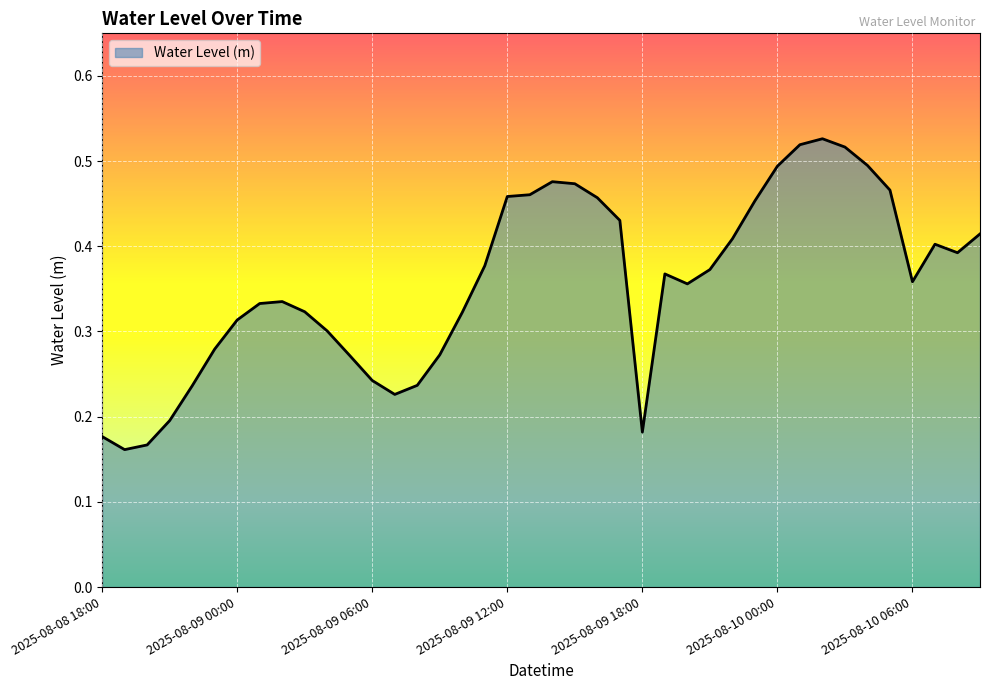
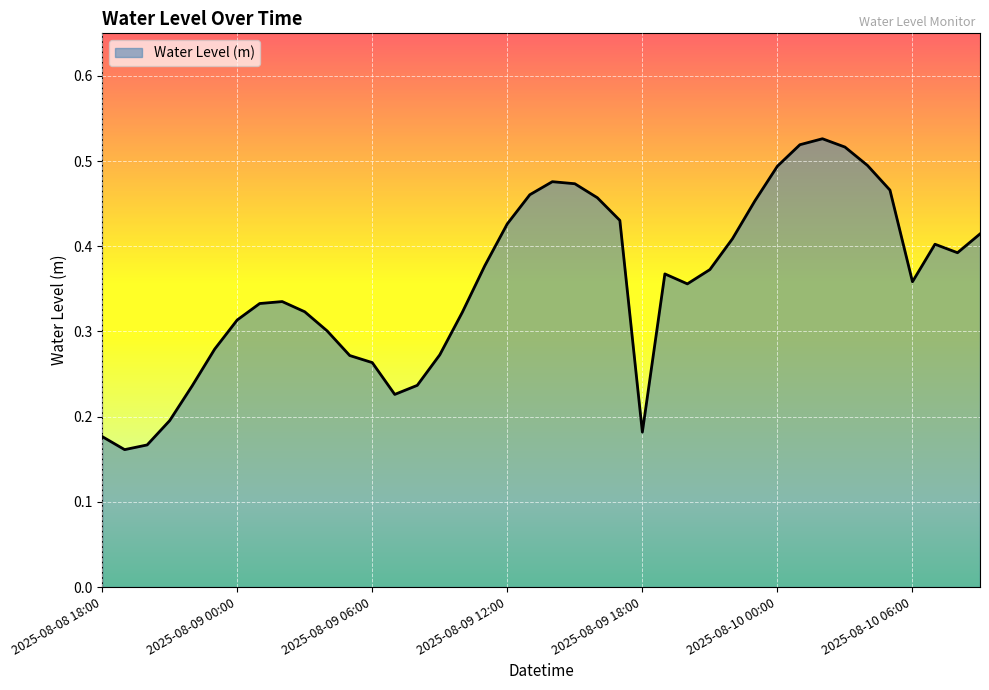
  {
    "2025-08-08 18:00": 0.18,
    "2025-08-09 00:00": 0.31,
-   "2025-08-09 06:00": 0.24,
-   "2025-08-09 12:00": 0.46,
+   "2025-08-09 06:00": 0.26,
+   "2025-08-09 12:00": 0.43,
    "2025-08-09 18:00": 0.18,
    "2025-08-10 00:00": 0.49,
    "2025-08-10 06:00": 0.36
  }
